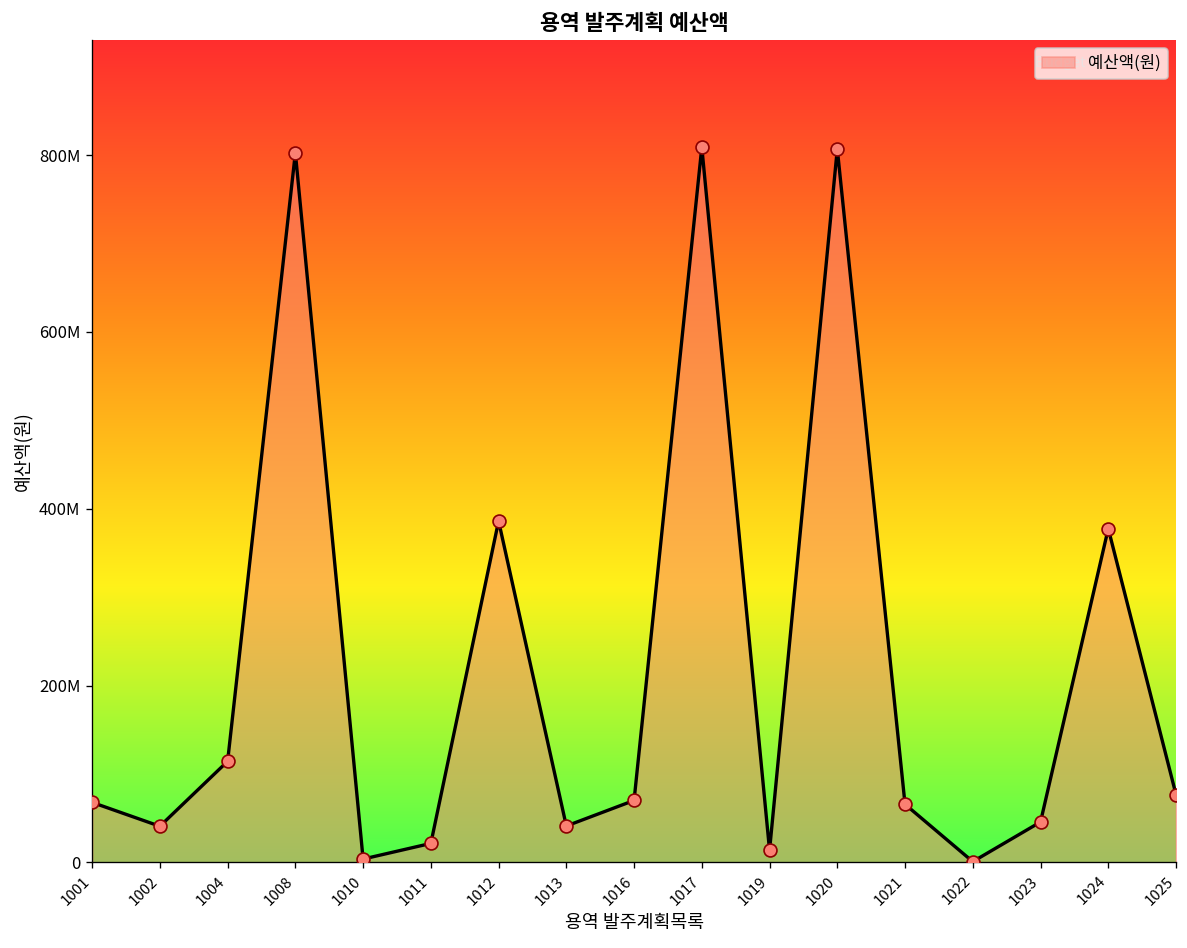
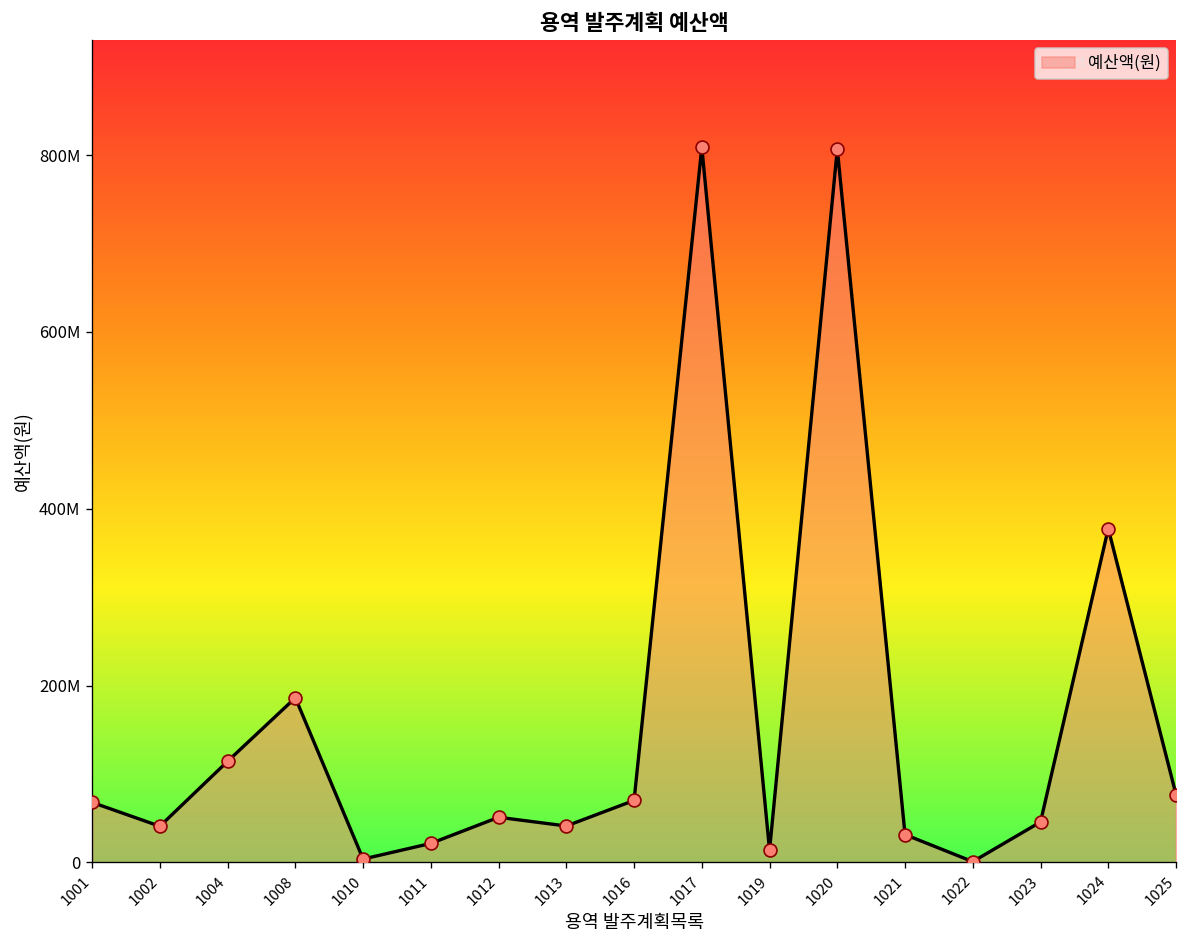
  {
    "1001": 70000000,
    "1002": 40000000,
    "1004": 110000000,
-   "1008": 800000000,
+   "1008": 190000000,
    "1010": 0,
    "1011": 20000000,
-   "1012": 390000000,
+   "1012": 50000000,
    "1013": 40000000,
    "1016": 70000000,
    "1017": 810000000,
    "1019": 10000000,
    "1020": 810000000,
-   "1021": 70000000,
+   "1021": 30000000,
    "1022": 0,
    "1023": 50000000,
    "1024": 380000000,
    "1025": 80000000
  }
